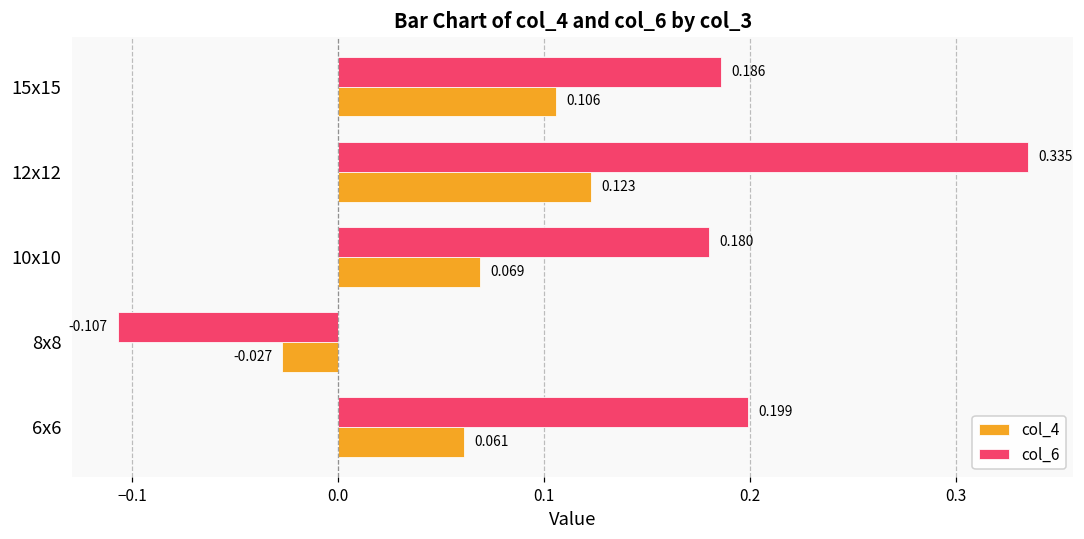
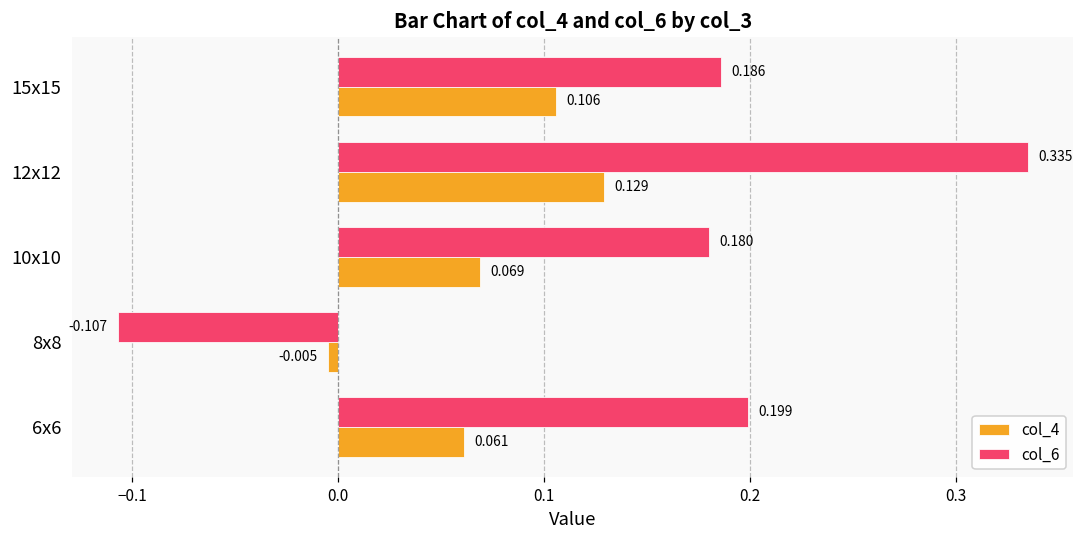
  {
    "col_4": {
      "15x15": 0.106,
-     "12x12": 0.123,
+     "12x12": 0.129,
      "10x10": 0.069,
-     "8x8": -0.027,
+     "8x8": -0.005,
      "6x6": 0.061
    },
    "col_6": {
      "15x15": 0.186,
      "12x12": 0.335,
      "10x10": 0.180,
      "8x8": -0.107,
      "6x6": 0.199
    }
  }
